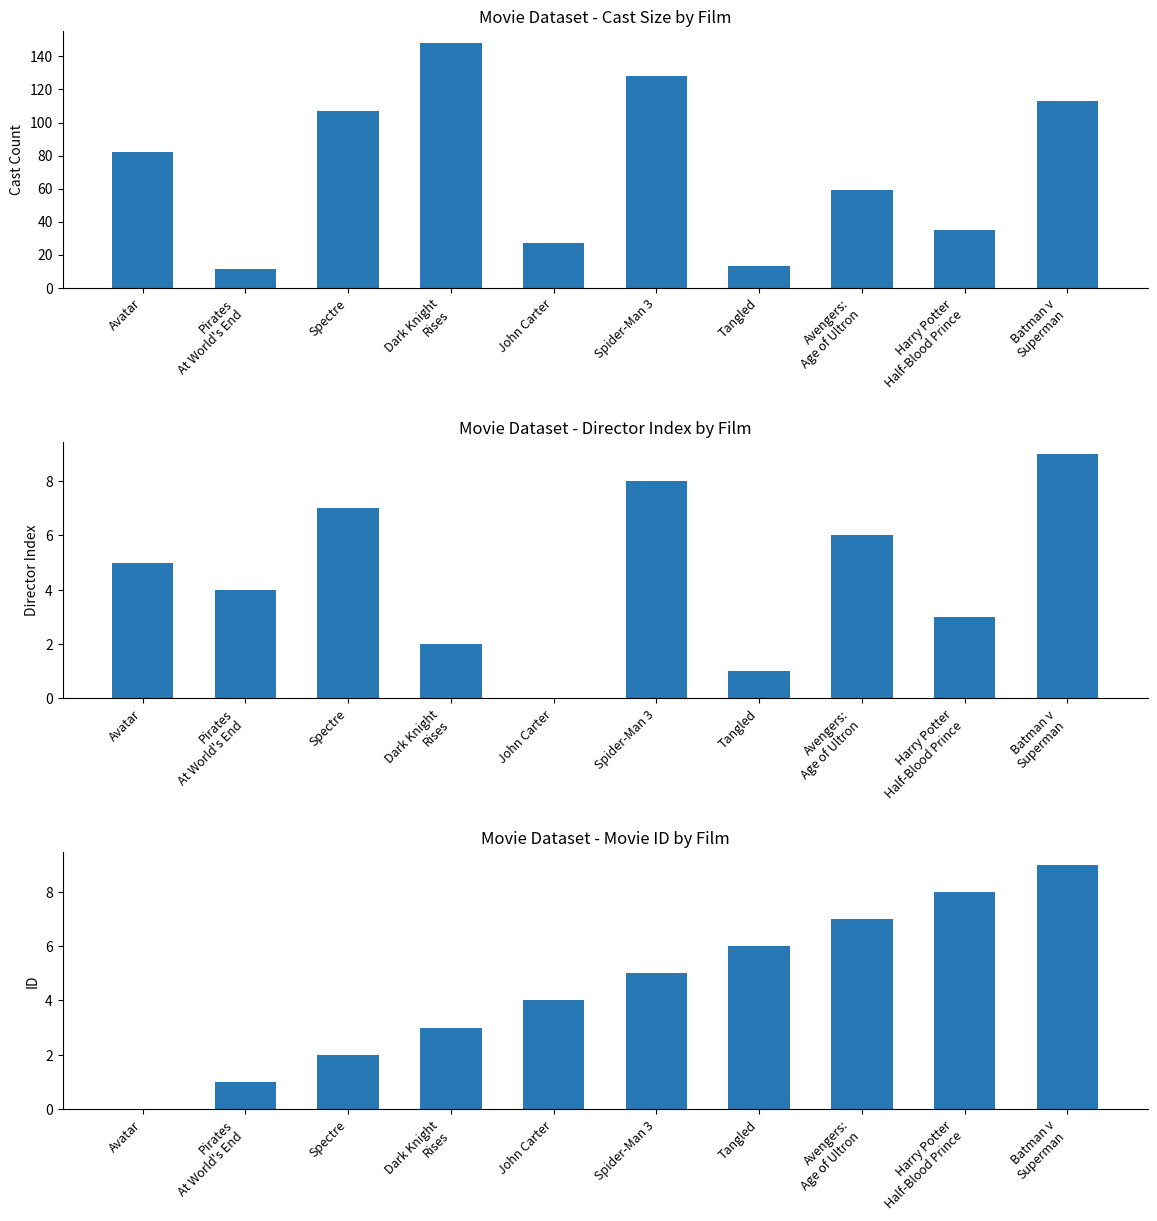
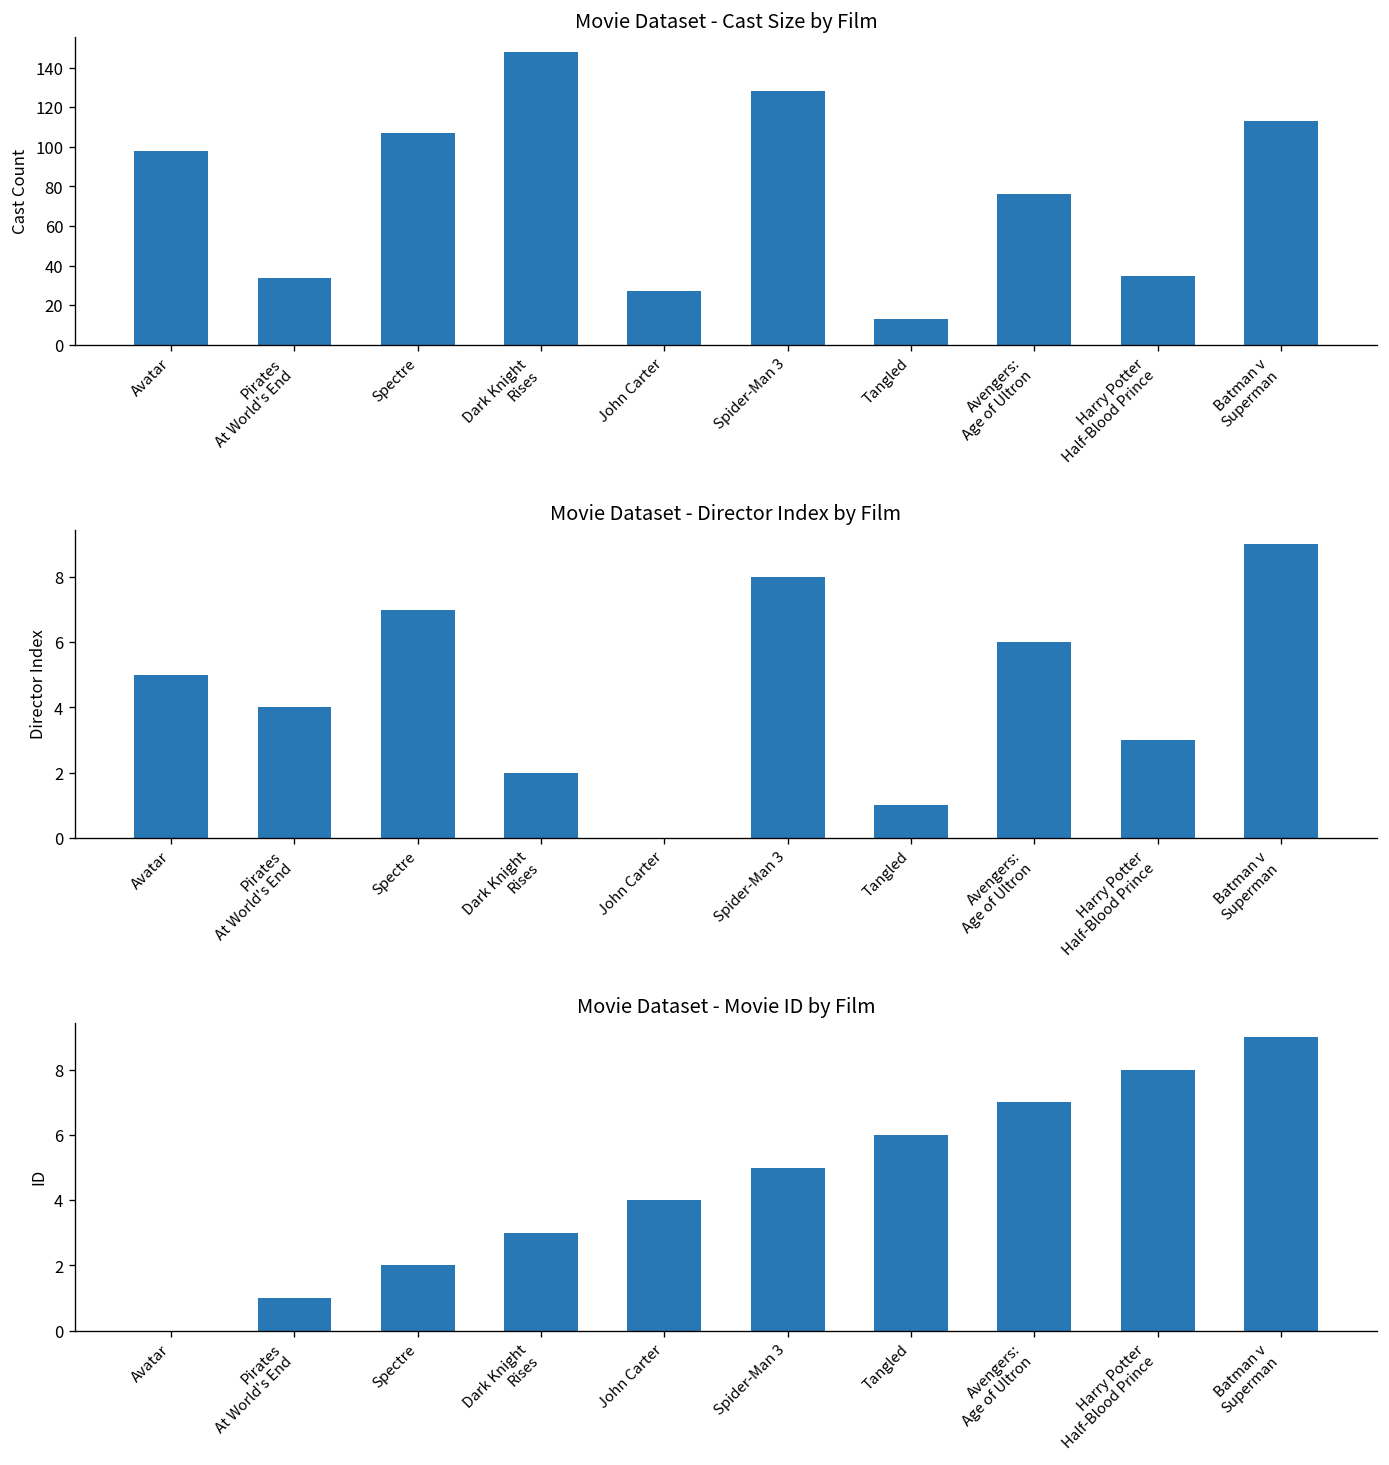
  {
    "Movie Dataset - Cast Size by Film": {
-     "Avatar": 82,
-     "Pirates At World's End": 11,
+     "Avatar": 98,
+     "Pirates At World's End": 34,
      "Spectre": 107,
      "Dark Knight Rises": 148,
      "John Carter": 27,
      "Spider-Man 3": 128,
      "Tangled": 13,
-     "Avengers: Age of Ultron": 59,
+     "Avengers: Age of Ultron": 76,
      "Harry Potter Half-Blood Prince": 35,
      "Batman v Superman": 113
    },
    "Movie Dataset - Director Index by Film": {
      "Avatar": 5.0,
      "Pirates At World's End": 4.0,
      "Spectre": 7.0,
      "Dark Knight Rises": 2.0,
      "John Carter": 0.0,
      "Spider-Man 3": 8.0,
      "Tangled": 1.0,
      "Avengers: Age of Ultron": 6.0,
      "Harry Potter Half-Blood Prince": 3.0,
      "Batman v Superman": 9.0
    },
    "Movie Dataset - Movie ID by Film": {
      "Avatar": 0.0,
      "Pirates At World's End": 1.0,
      "Spectre": 2.0,
      "Dark Knight Rises": 3.0,
      "John Carter": 4.0,
      "Spider-Man 3": 5.0,
      "Tangled": 6.0,
      "Avengers: Age of Ultron": 7.0,
      "Harry Potter Half-Blood Prince": 8.0,
      "Batman v Superman": 9.0
    }
  }
